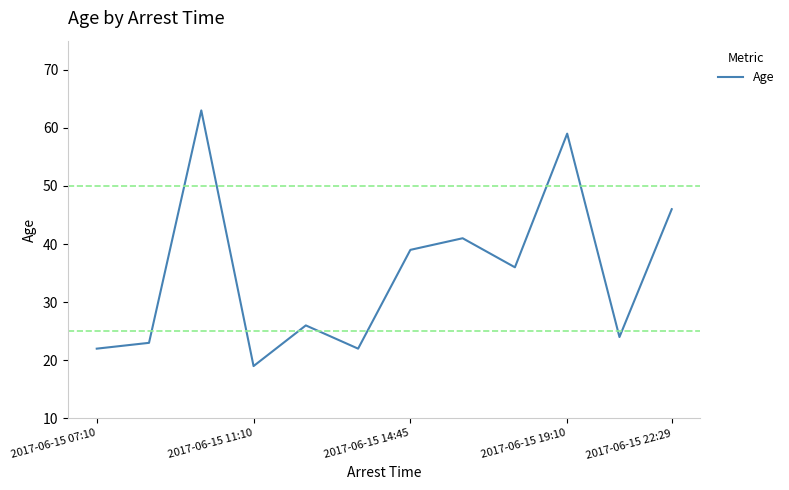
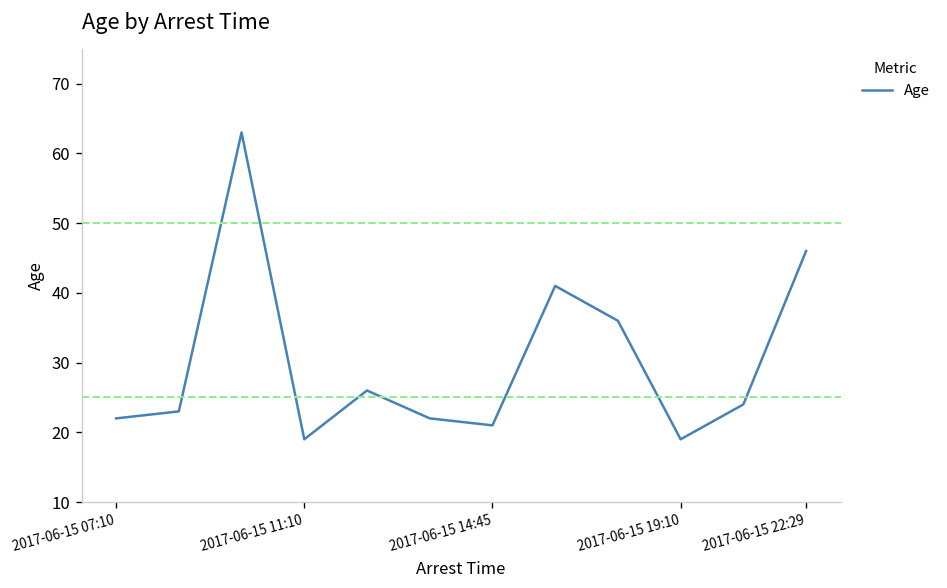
  {
    "2017-06-15 07:10": 22,
    "2017-06-15 11:10": 19,
-   "2017-06-15 14:45": 39,
-   "2017-06-15 19:10": 59,
+   "2017-06-15 14:45": 21,
+   "2017-06-15 19:10": 19,
    "2017-06-15 22:29": 46
  }
